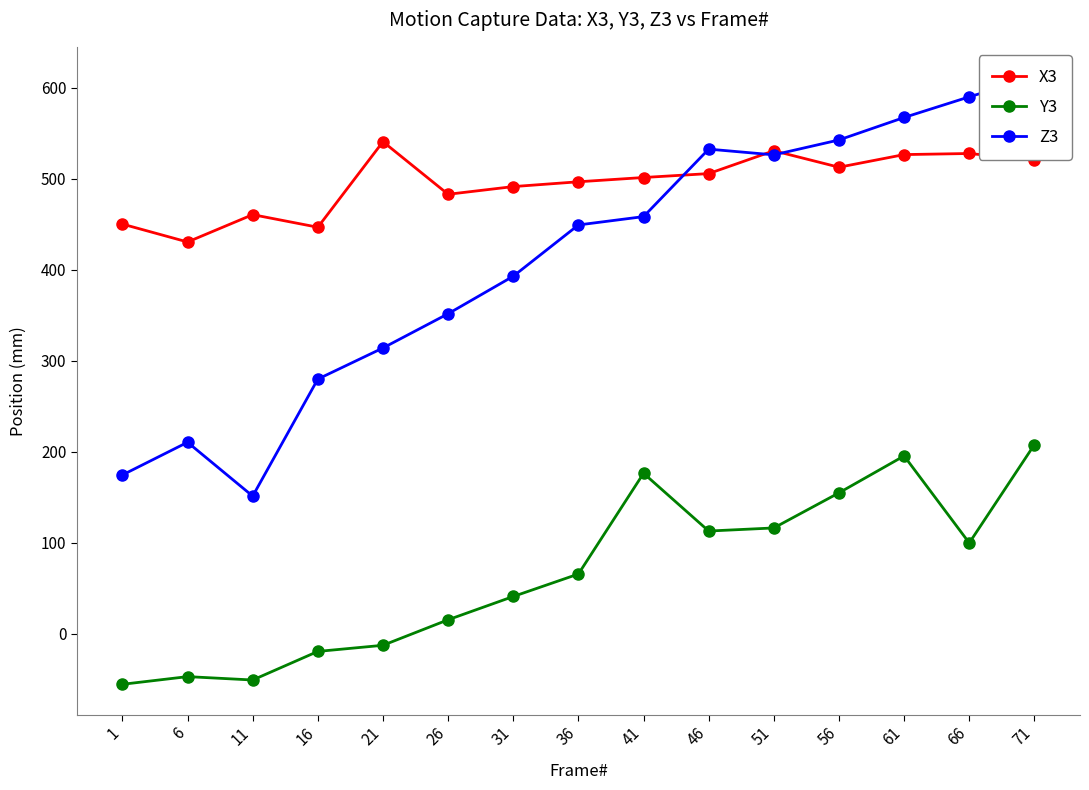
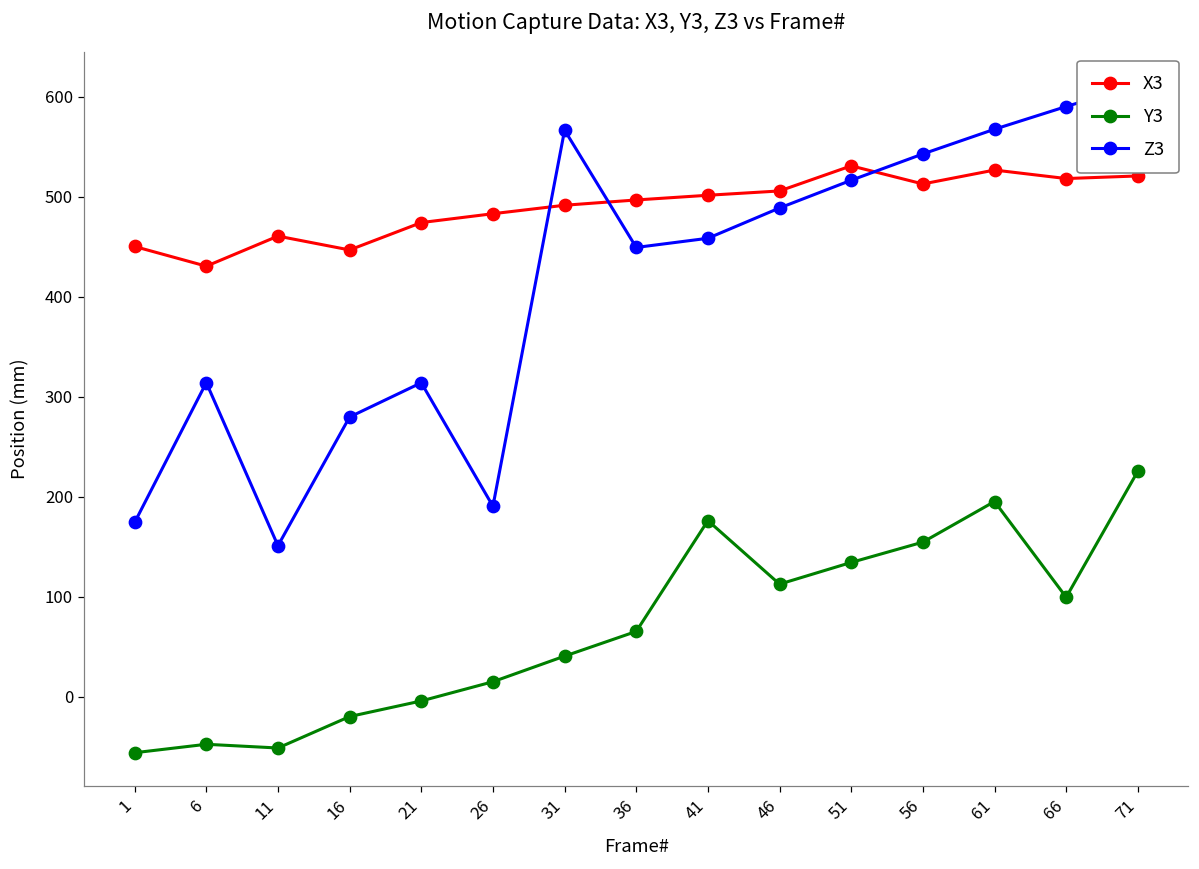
  {
    "X3": {
      "1": 450,
      "6": 430,
      "11": 460,
      "16": 450,
-     "21": 540,
+     "21": 470,
      "26": 480,
      "31": 490,
      "36": 500,
      "41": 500,
      "46": 510,
      "51": 530,
      "56": 510,
      "61": 530,
-     "66": 530,
+     "66": 520,
      "71": 520
    },
    "Y3": {
      "1": -60,
      "6": -50,
      "11": -50,
      "16": -20,
-     "21": -10,
+     "21": 0,
      "26": 20,
      "31": 40,
      "36": 70,
      "41": 180,
      "46": 110,
-     "51": 120,
+     "51": 130,
      "56": 150,
      "61": 200,
      "66": 100,
-     "71": 210
+     "71": 230
    },
    "Z3": {
      "1": 170,
-     "6": 210,
+     "6": 310,
      "11": 150,
      "16": 280,
      "21": 310,
-     "26": 350,
-     "31": 390,
+     "26": 190,
+     "31": 570,
      "36": 450,
      "41": 460,
-     "46": 530,
-     "51": 530,
+     "46": 490,
+     "51": 520,
      "56": 540,
      "61": 570,
      "66": 590
    }
  }
